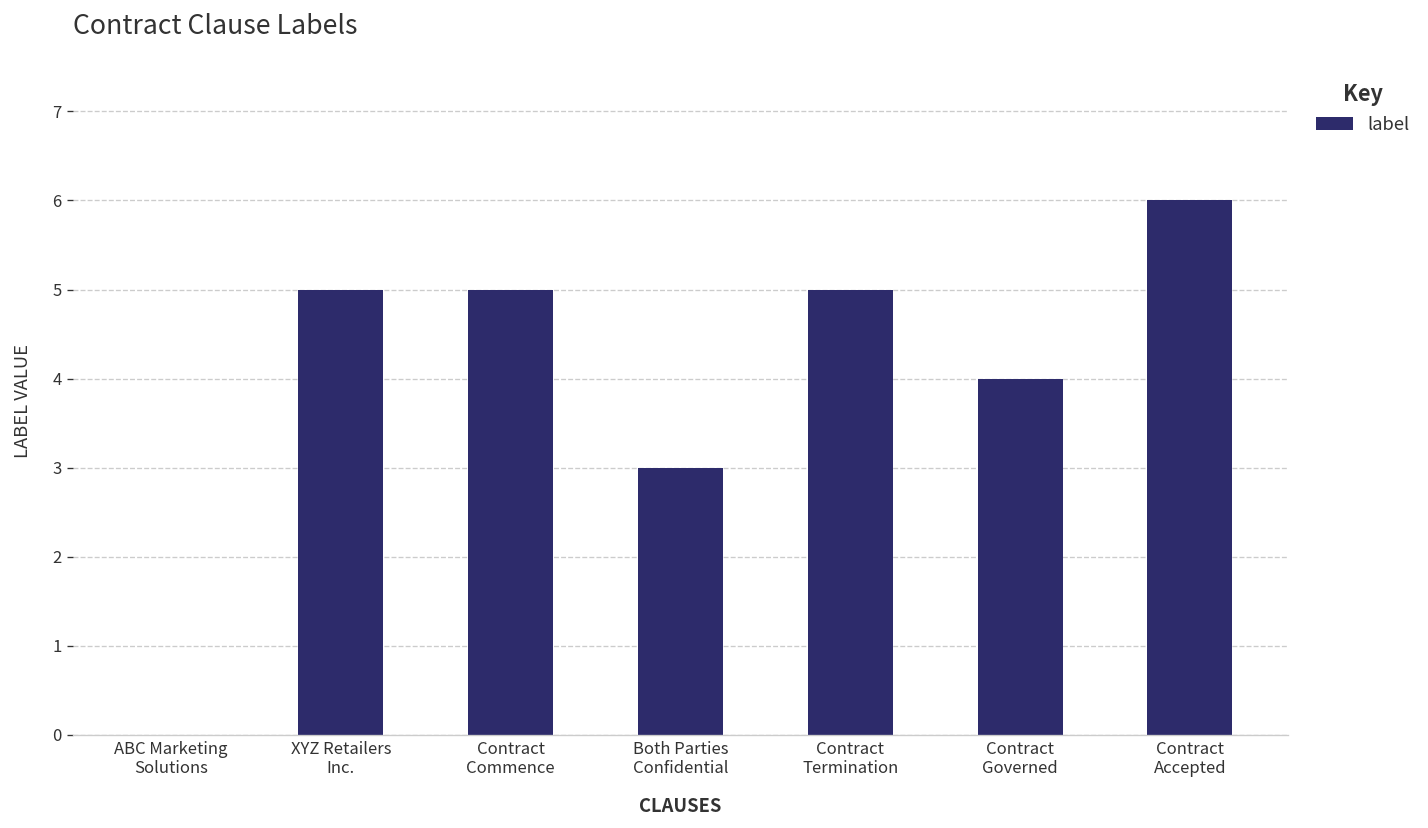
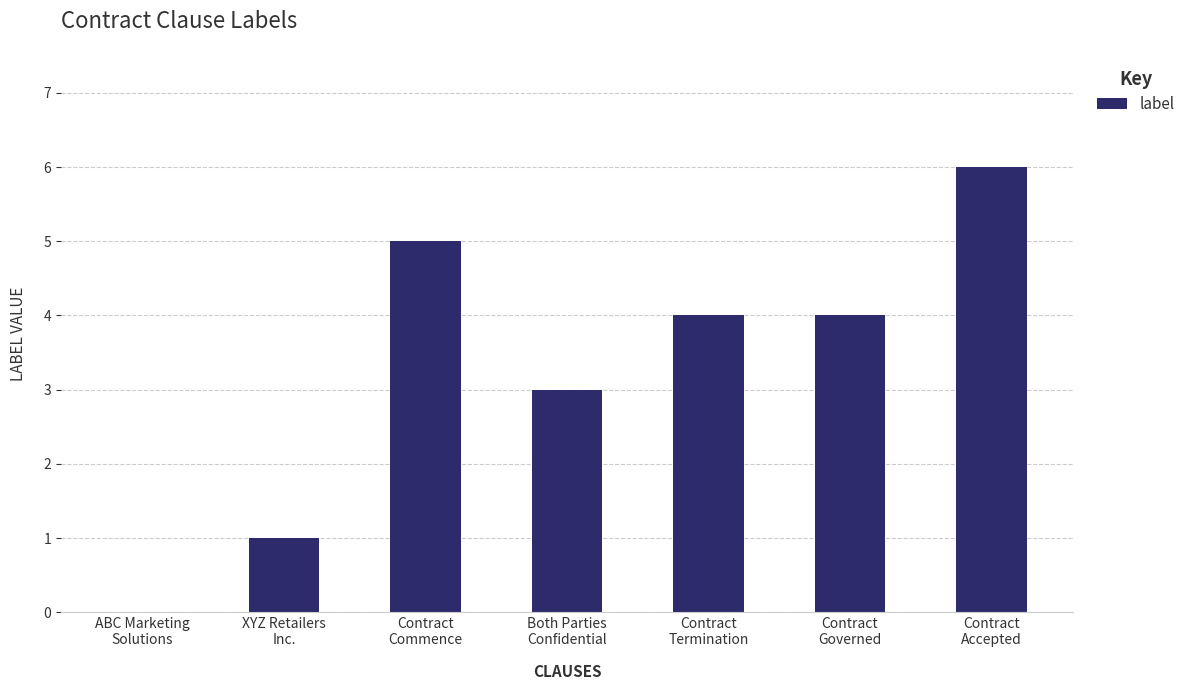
  {
    "ABC Marketing Solutions": 0,
-   "XYZ Retailers Inc.": 5,
+   "XYZ Retailers Inc.": 1,
    "Contract Commence": 5,
    "Both Parties Confidential": 3,
-   "Contract Termination": 5,
+   "Contract Termination": 4,
    "Contract Governed": 4,
    "Contract Accepted": 6
  }
